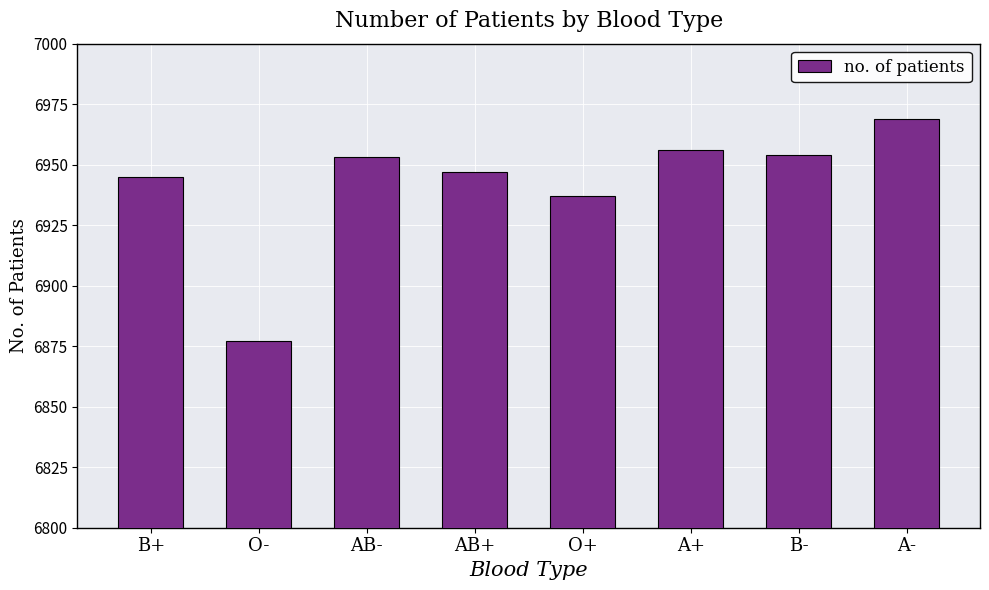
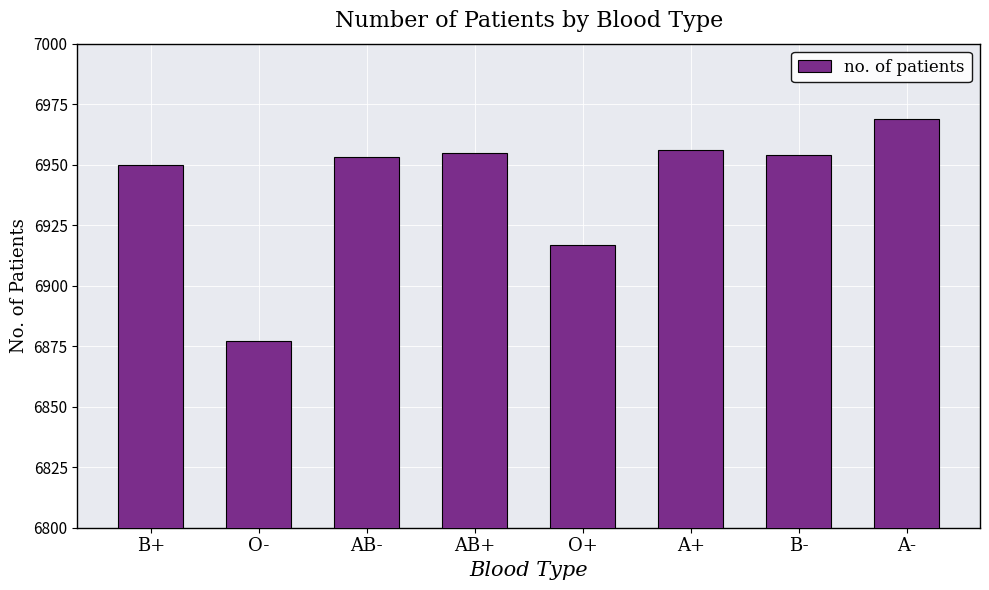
  {
-   "B+": 6945,
+   "B+": 6950,
    "O-": 6877,
    "AB-": 6953,
-   "AB+": 6947,
-   "O+": 6937,
+   "AB+": 6955,
+   "O+": 6917,
    "A+": 6956,
    "B-": 6954,
    "A-": 6969
  }
